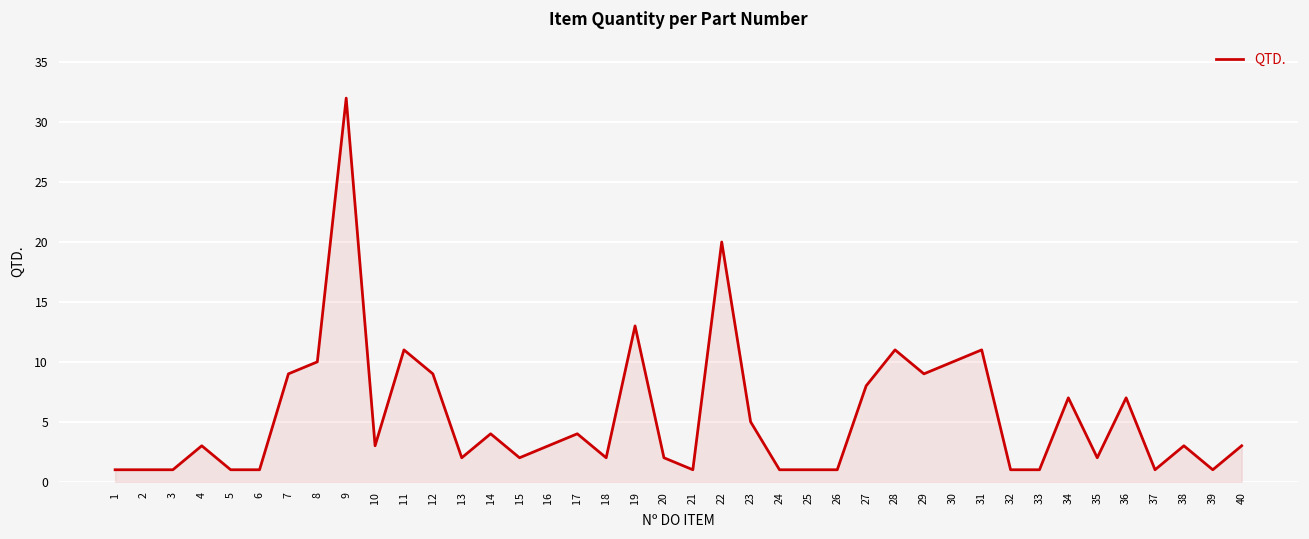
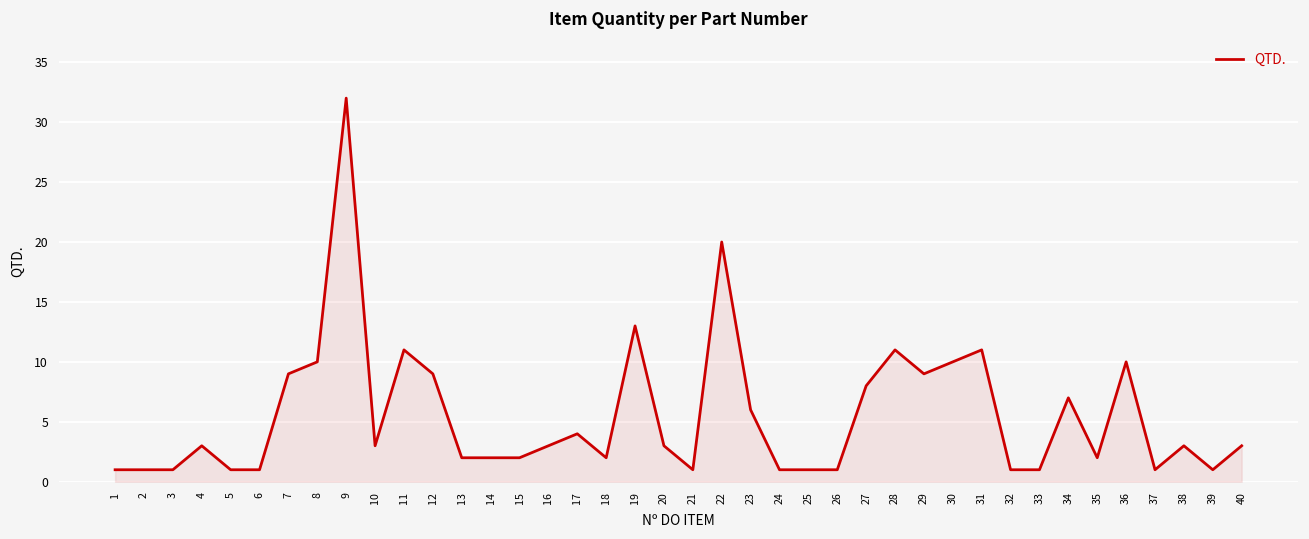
  {
    "1": 1,
    "2": 1,
    "3": 1,
    "4": 3,
    "5": 1,
    "6": 1,
    "7": 9,
    "8": 10,
    "9": 32,
    "10": 3,
    "11": 11,
    "12": 9,
    "13": 2,
-   "14": 4,
+   "14": 2,
    "15": 2,
    "16": 3,
    "17": 4,
    "18": 2,
    "19": 13,
-   "20": 2,
+   "20": 3,
    "21": 1,
    "22": 20,
-   "23": 5,
+   "23": 6,
    "24": 1,
    "25": 1,
    "26": 1,
    "27": 8,
    "28": 11,
    "29": 9,
    "30": 10,
    "31": 11,
    "32": 1,
    "33": 1,
    "34": 7,
    "35": 2,
-   "36": 7,
+   "36": 10,
    "37": 1,
    "38": 3,
    "39": 1,
    "40": 3
  }
